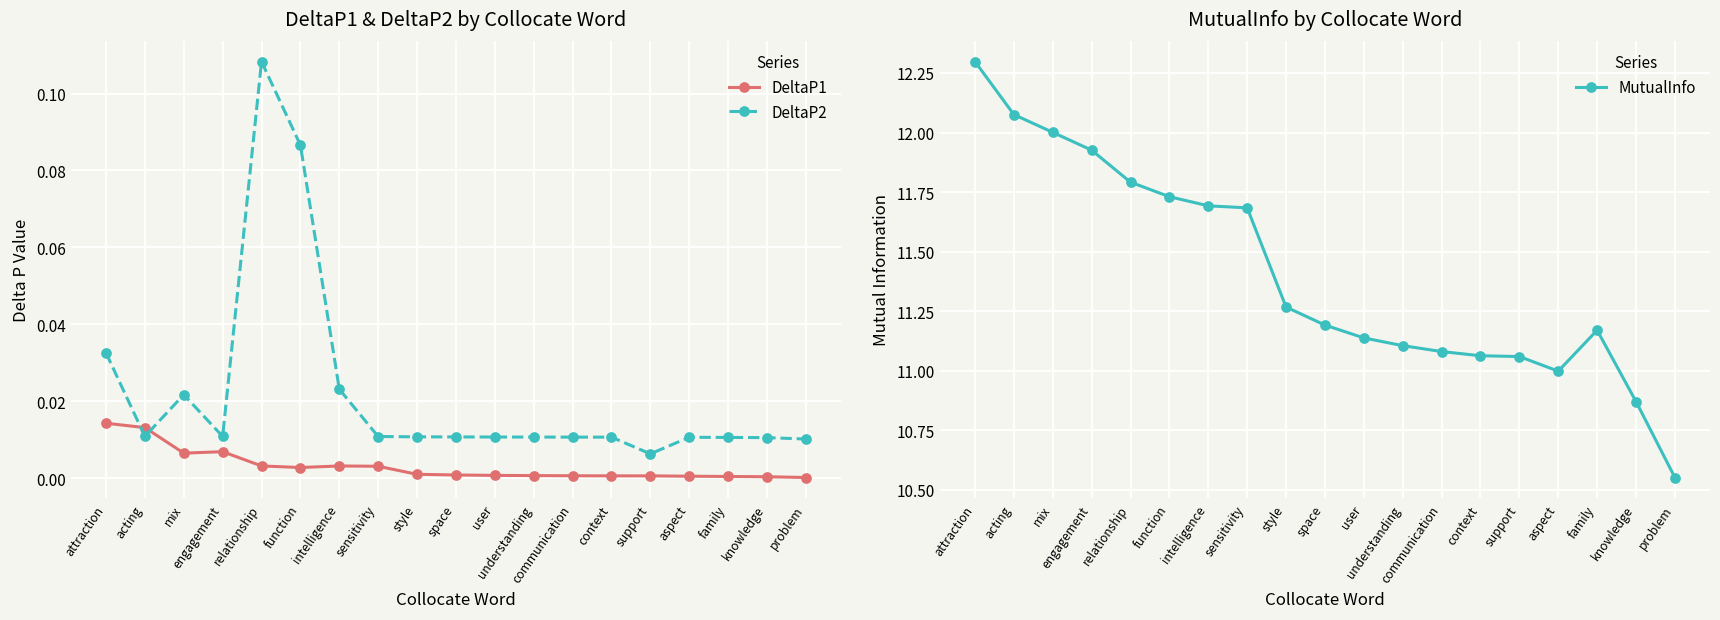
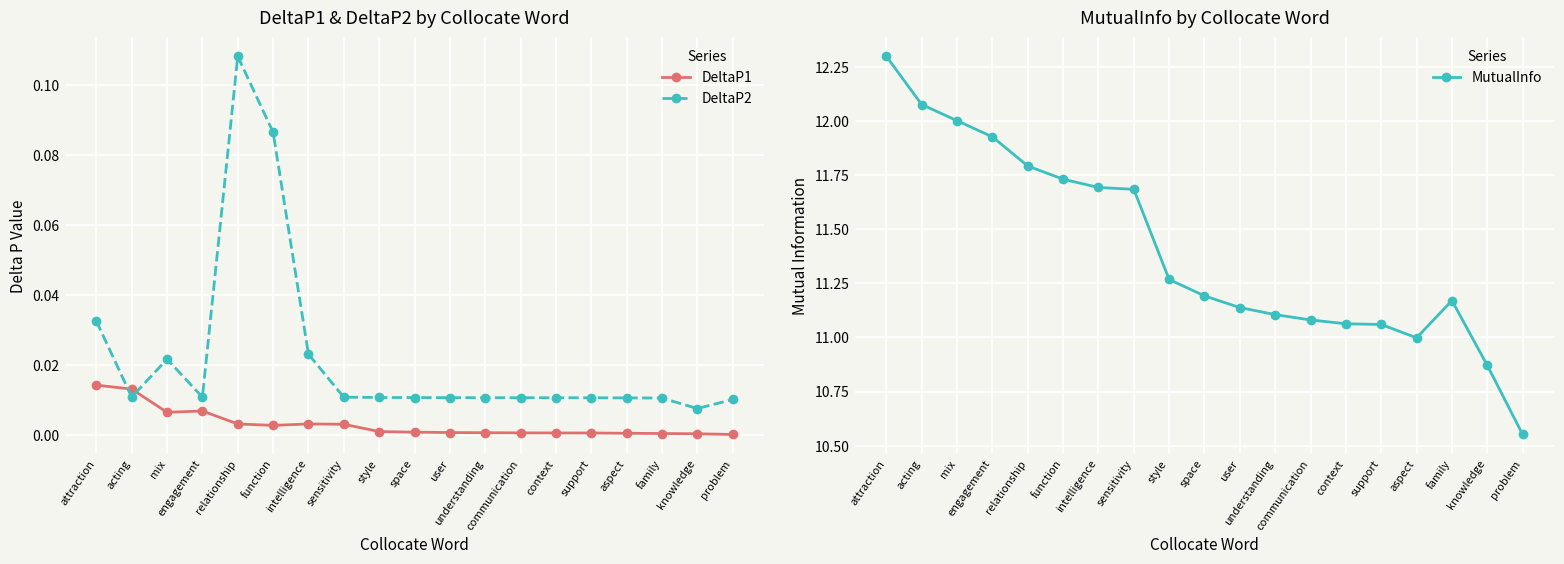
  {
    "DeltaP1 & DeltaP2 by Collocate Word": {
      "DeltaP1": {
        "attraction": 0.014,
        "acting": 0.013,
        "mix": 0.007,
        "engagement": 0.007,
        "relationship": 0.003,
        "function": 0.003,
        "intelligence": 0.003,
        "sensitivity": 0.003,
        "style": 0.001,
        "space": 0.001,
        "user": 0.001,
        "understanding": 0.001,
        "communication": 0.001,
        "context": 0.001,
        "support": 0.001,
        "aspect": 0.001,
        "family": 0.000,
        "knowledge": 0.000,
        "problem": 0.000
      },
      "DeltaP2": {
        "attraction": 0.033,
        "acting": 0.011,
        "mix": 0.022,
        "engagement": 0.011,
        "relationship": 0.108,
        "function": 0.087,
        "intelligence": 0.023,
        "sensitivity": 0.011,
        "style": 0.011,
        "space": 0.011,
        "user": 0.011,
        "understanding": 0.011,
        "communication": 0.011,
        "context": 0.011,
-       "support": 0.006,
+       "support": 0.011,
        "aspect": 0.011,
        "family": 0.011,
-       "knowledge": 0.011,
+       "knowledge": 0.008,
        "problem": 0.010
      }
    },
    "MutualInfo by Collocate Word": {
      "attraction": 12.30,
      "acting": 12.08,
      "mix": 12.00,
      "engagement": 11.93,
      "relationship": 11.79,
      "function": 11.73,
      "intelligence": 11.69,
      "sensitivity": 11.68,
      "style": 11.27,
      "space": 11.19,
      "user": 11.14,
      "understanding": 11.11,
      "communication": 11.08,
      "context": 11.06,
      "support": 11.06,
      "aspect": 11.00,
      "family": 11.17,
      "knowledge": 10.87,
      "problem": 10.55
    }
  }
